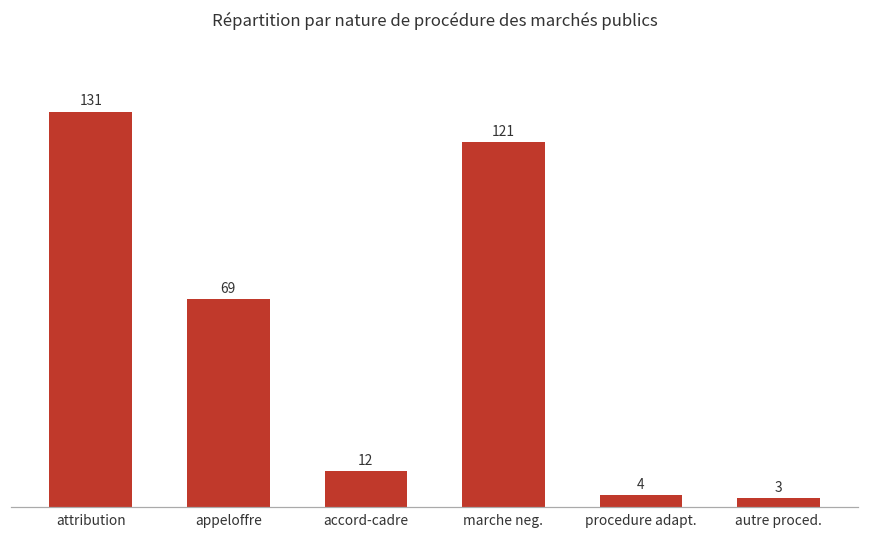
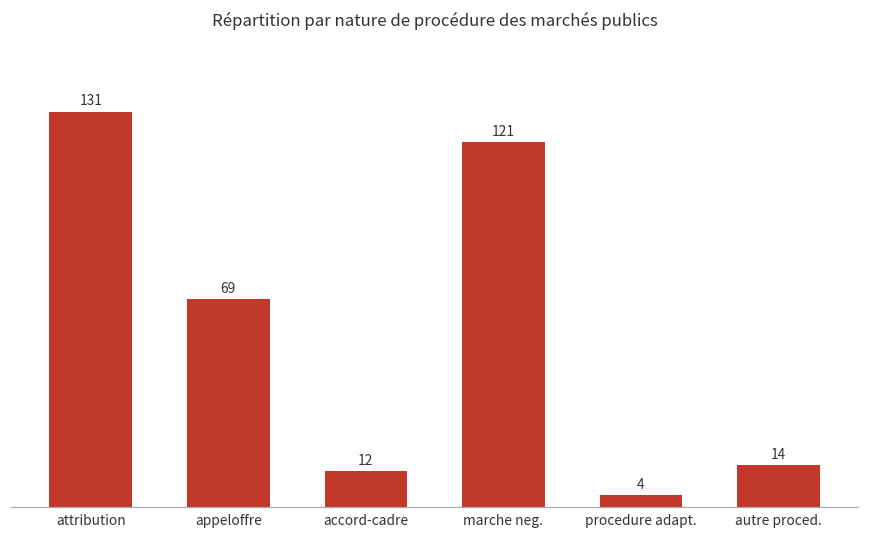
  {
    "attribution": 131,
    "appeloffre": 69,
    "accord-cadre": 12,
    "marche neg.": 121,
    "procedure adapt.": 4,
-   "autre proced.": 3
+   "autre proced.": 14
  }
